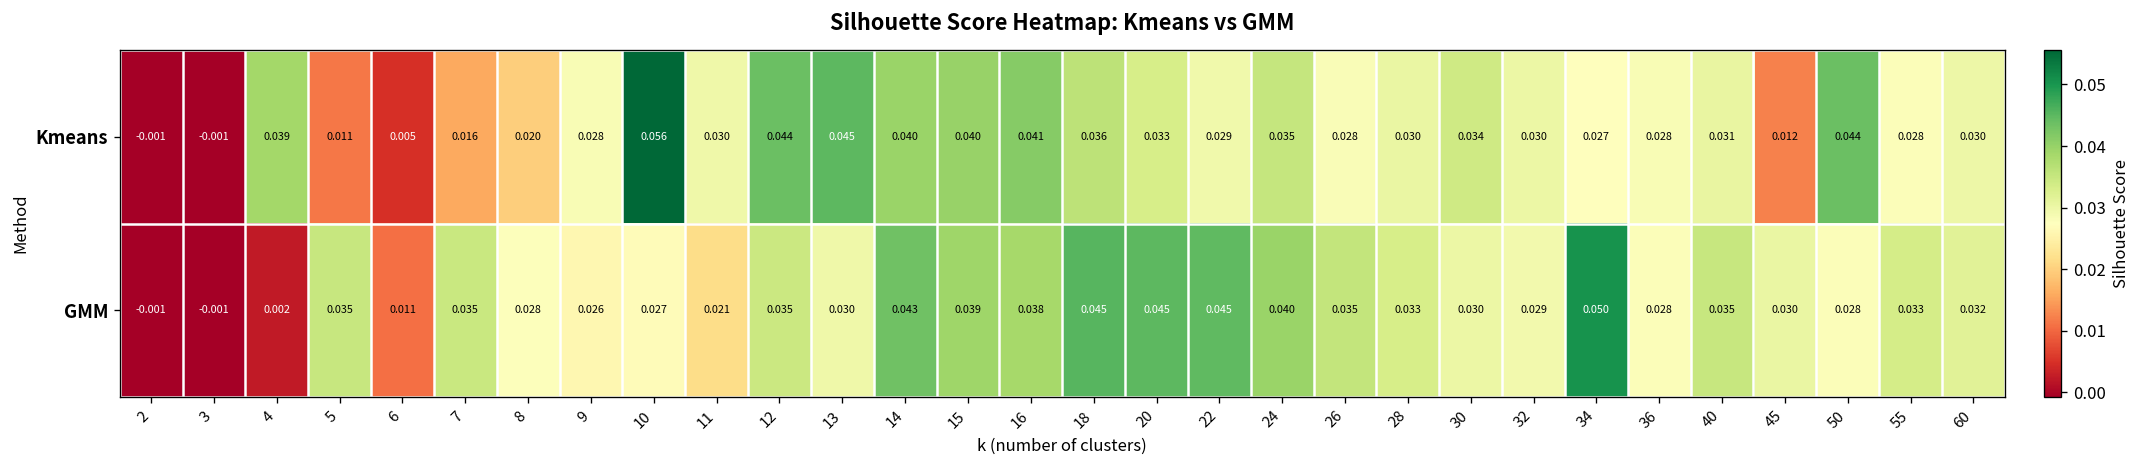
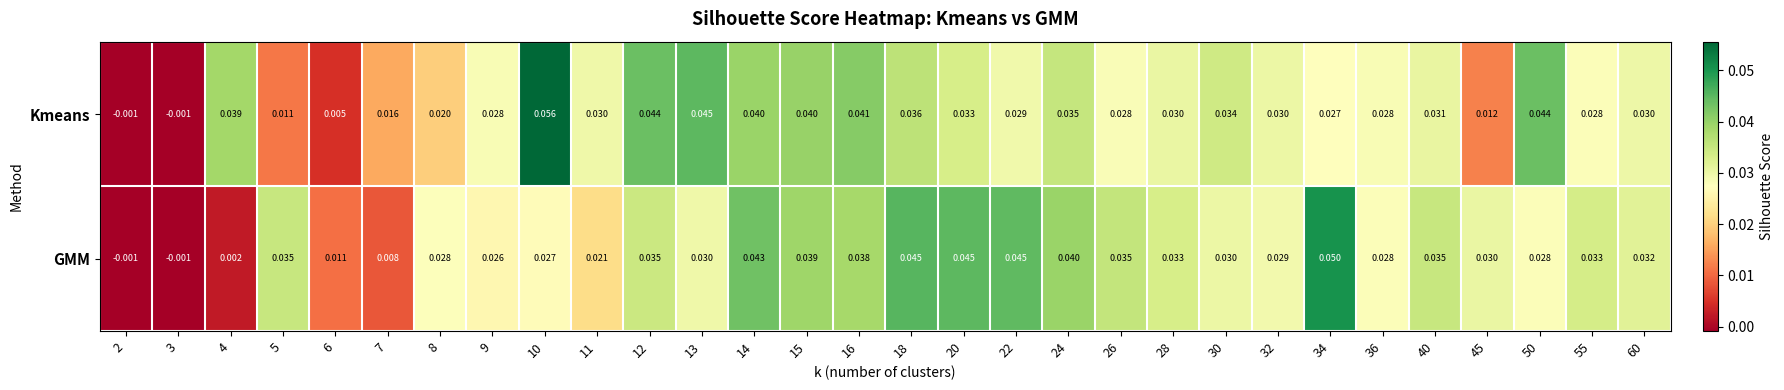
  {
    "Kmeans": {
      "2": -0.001,
      "3": -0.001,
      "4": 0.039,
      "5": 0.011,
      "6": 0.005,
      "7": 0.016,
      "8": 0.020,
      "9": 0.028,
      "10": 0.056,
      "11": 0.030,
      "12": 0.044,
      "13": 0.045,
      "14": 0.040,
      "15": 0.040,
      "16": 0.041,
      "18": 0.036,
      "20": 0.033,
      "22": 0.029,
      "24": 0.035,
      "26": 0.028,
      "28": 0.030,
      "30": 0.034,
      "32": 0.030,
      "34": 0.027,
      "36": 0.028,
      "40": 0.031,
      "45": 0.012,
      "50": 0.044,
      "55": 0.028,
      "60": 0.030
    },
    "GMM": {
      "2": -0.001,
      "3": -0.001,
      "4": 0.002,
      "5": 0.035,
      "6": 0.011,
-     "7": 0.035,
+     "7": 0.008,
      "8": 0.028,
      "9": 0.026,
      "10": 0.027,
      "11": 0.021,
      "12": 0.035,
      "13": 0.030,
      "14": 0.043,
      "15": 0.039,
      "16": 0.038,
      "18": 0.045,
      "20": 0.045,
      "22": 0.045,
      "24": 0.040,
      "26": 0.035,
      "28": 0.033,
      "30": 0.030,
      "32": 0.029,
      "34": 0.050,
      "36": 0.028,
      "40": 0.035,
      "45": 0.030,
      "50": 0.028,
      "55": 0.033,
      "60": 0.032
    }
  }
